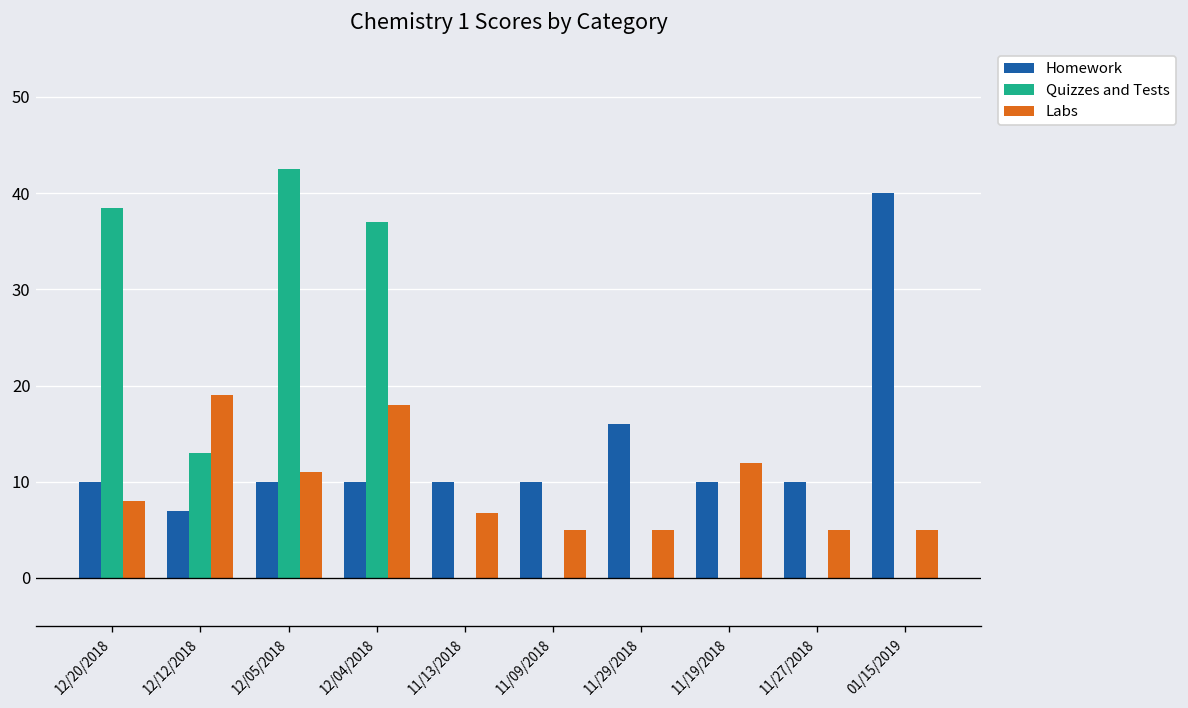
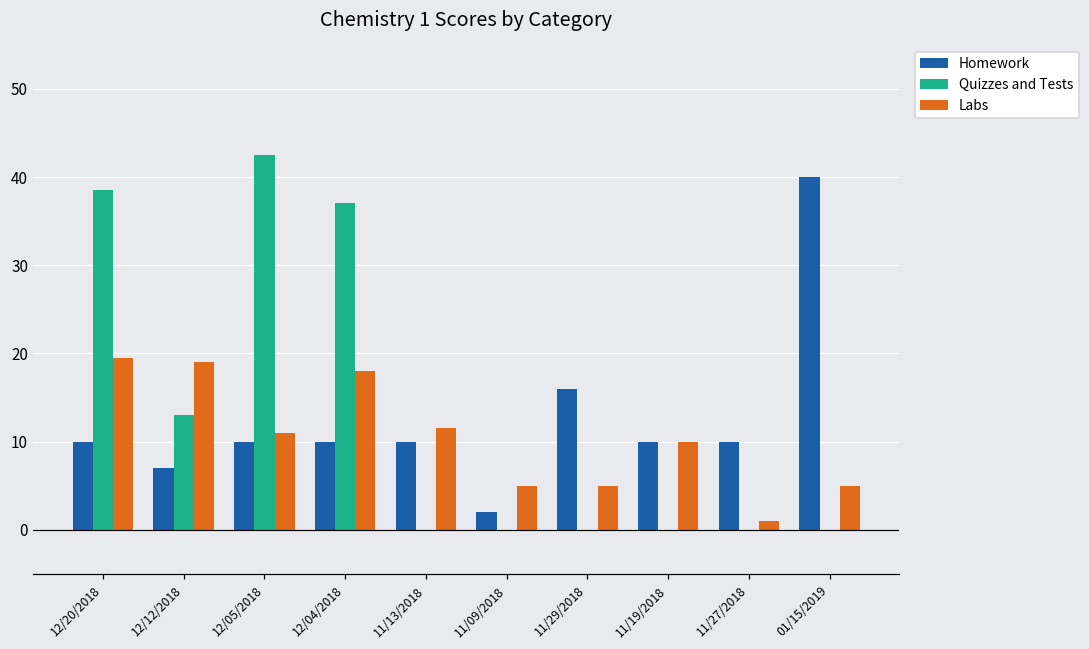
  {
    "Homework": {
      "12/20/2018": 10,
      "12/12/2018": 7,
      "12/05/2018": 10,
      "12/04/2018": 10,
      "11/13/2018": 10,
-     "11/09/2018": 10,
+     "11/09/2018": 2,
      "11/29/2018": 16,
      "11/19/2018": 10,
      "11/27/2018": 10,
      "01/15/2019": 40
    },
    "Quizzes and Tests": {
      "12/20/2018": 39,
      "12/12/2018": 13,
      "12/05/2018": 43,
      "12/04/2018": 37,
      "11/13/2018": 0,
      "11/09/2018": 0,
      "11/29/2018": 0,
      "11/19/2018": 0,
      "11/27/2018": 0,
      "01/15/2019": 0
    },
    "Labs": {
-     "12/20/2018": 8,
+     "12/20/2018": 20,
      "12/12/2018": 19,
      "12/05/2018": 11,
      "12/04/2018": 18,
-     "11/13/2018": 7,
+     "11/13/2018": 12,
      "11/09/2018": 5,
      "11/29/2018": 5,
-     "11/19/2018": 12,
-     "11/27/2018": 5,
+     "11/19/2018": 10,
+     "11/27/2018": 1,
      "01/15/2019": 5
    }
  }
